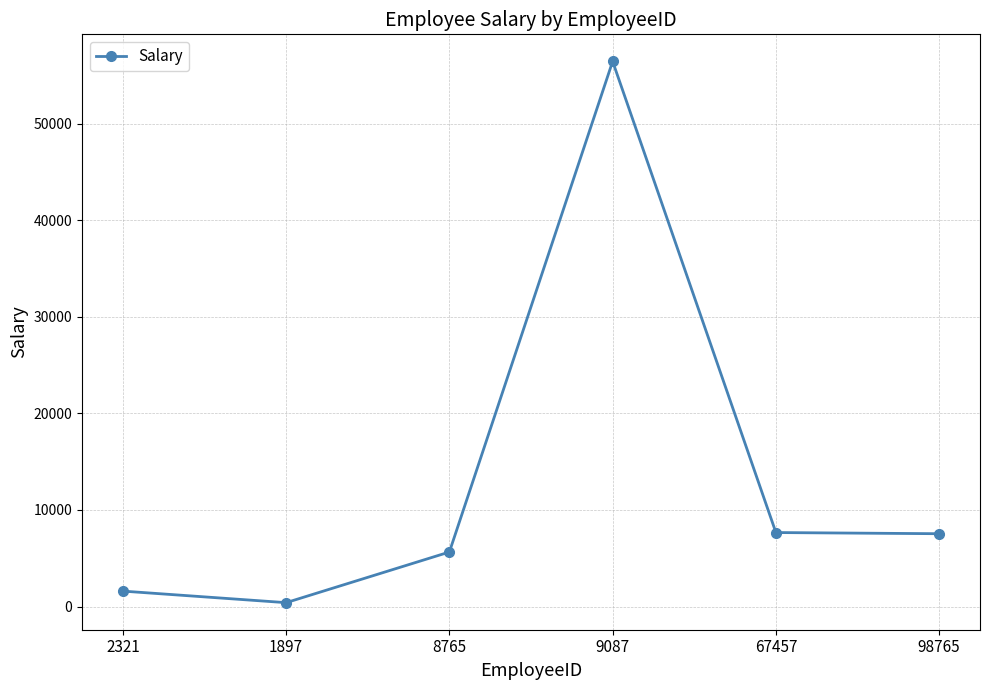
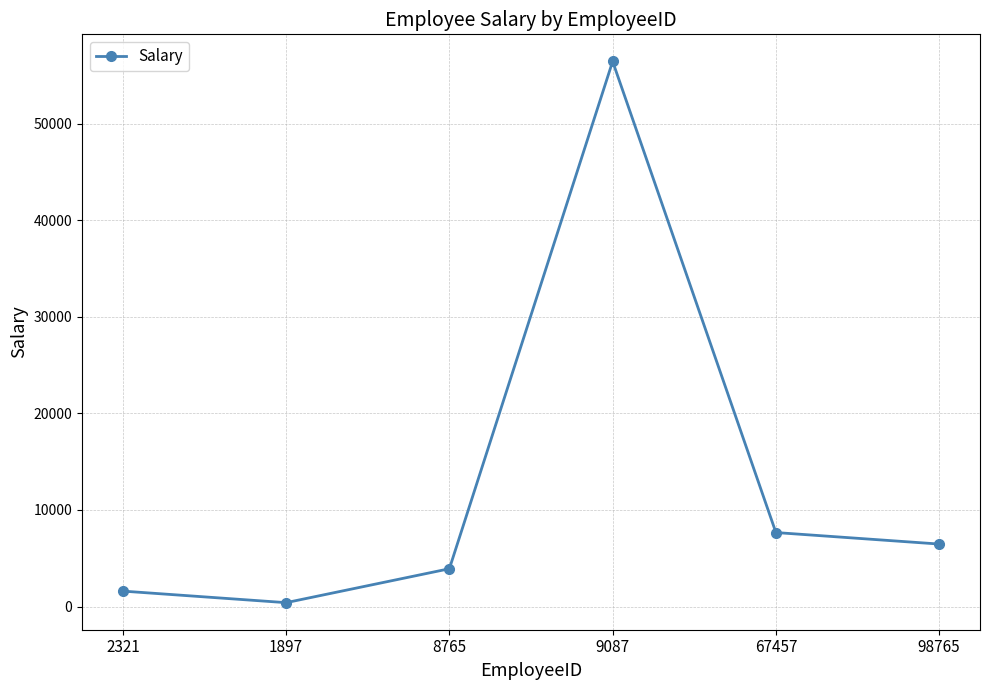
  {
    "2321": 2000,
    "1897": 0,
-   "8765": 6000,
+   "8765": 4000,
    "9087": 56000,
    "67457": 8000,
-   "98765": 8000
+   "98765": 6000
  }
